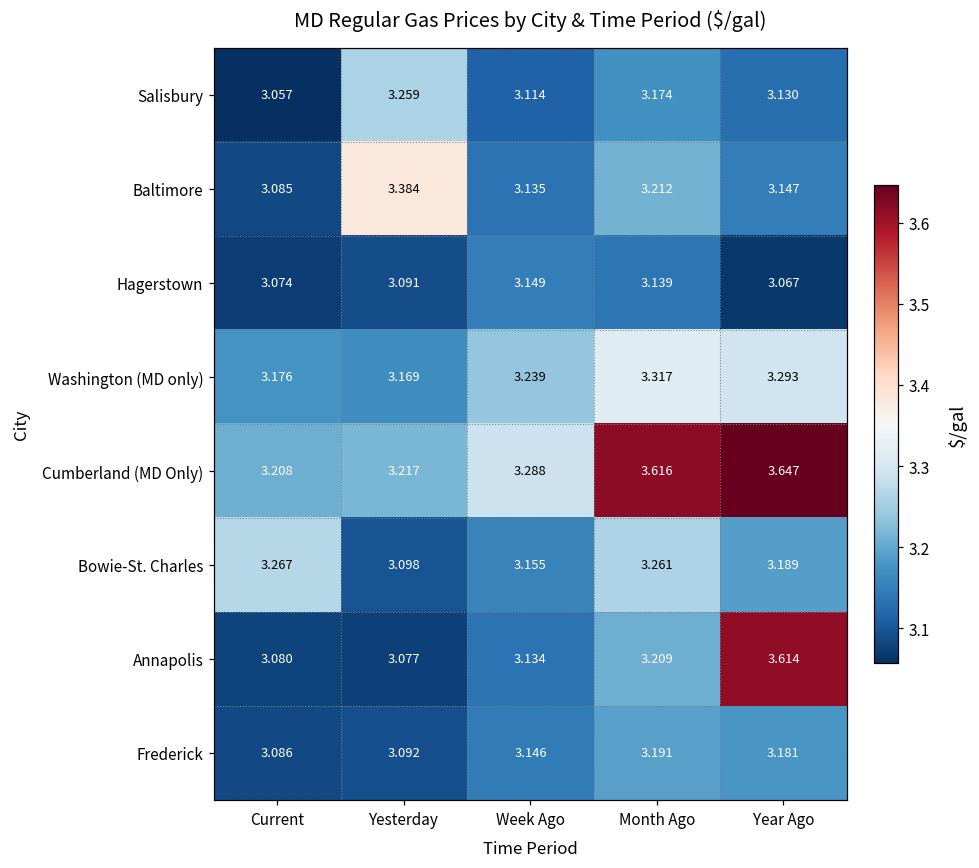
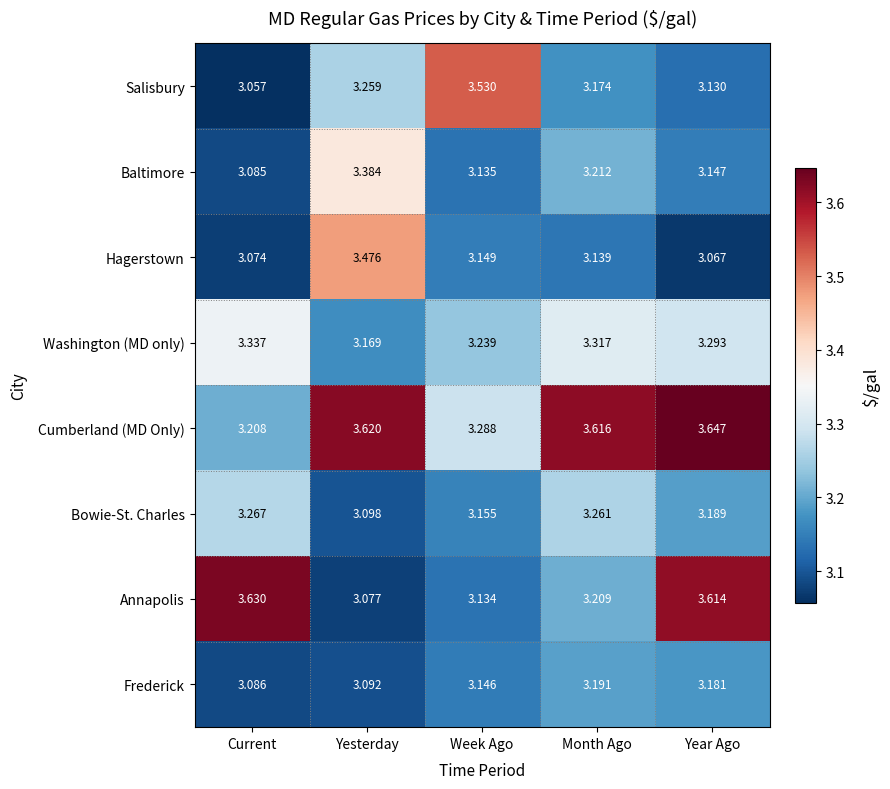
  {
    "Salisbury": {
      "Current": 3.057,
      "Yesterday": 3.259,
-     "Week Ago": 3.114,
+     "Week Ago": 3.530,
      "Month Ago": 3.174,
      "Year Ago": 3.130
    },
    "Baltimore": {
      "Current": 3.085,
      "Yesterday": 3.384,
      "Week Ago": 3.135,
      "Month Ago": 3.212,
      "Year Ago": 3.147
    },
    "Hagerstown": {
      "Current": 3.074,
-     "Yesterday": 3.091,
+     "Yesterday": 3.476,
      "Week Ago": 3.149,
      "Month Ago": 3.139,
      "Year Ago": 3.067
    },
    "Washington (MD only)": {
-     "Current": 3.176,
+     "Current": 3.337,
      "Yesterday": 3.169,
      "Week Ago": 3.239,
      "Month Ago": 3.317,
      "Year Ago": 3.293
    },
    "Cumberland (MD Only)": {
      "Current": 3.208,
-     "Yesterday": 3.217,
+     "Yesterday": 3.620,
      "Week Ago": 3.288,
      "Month Ago": 3.616,
      "Year Ago": 3.647
    },
    "Bowie-St. Charles": {
      "Current": 3.267,
      "Yesterday": 3.098,
      "Week Ago": 3.155,
      "Month Ago": 3.261,
      "Year Ago": 3.189
    },
    "Annapolis": {
-     "Current": 3.080,
+     "Current": 3.630,
      "Yesterday": 3.077,
      "Week Ago": 3.134,
      "Month Ago": 3.209,
      "Year Ago": 3.614
    },
    "Frederick": {
      "Current": 3.086,
      "Yesterday": 3.092,
      "Week Ago": 3.146,
      "Month Ago": 3.191,
      "Year Ago": 3.181
    }
  }
